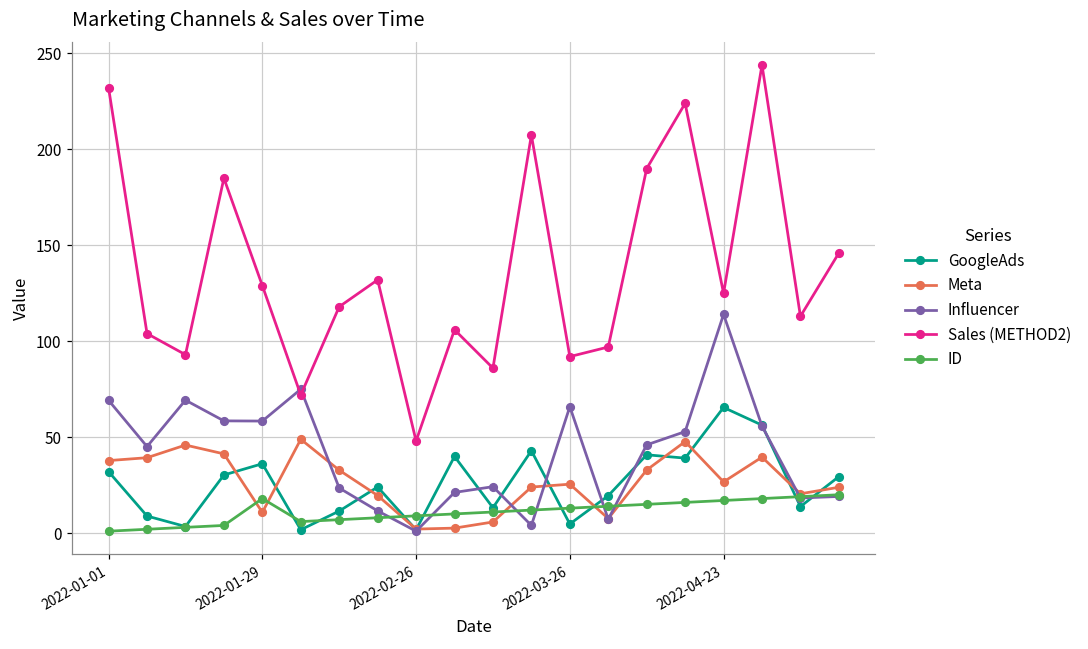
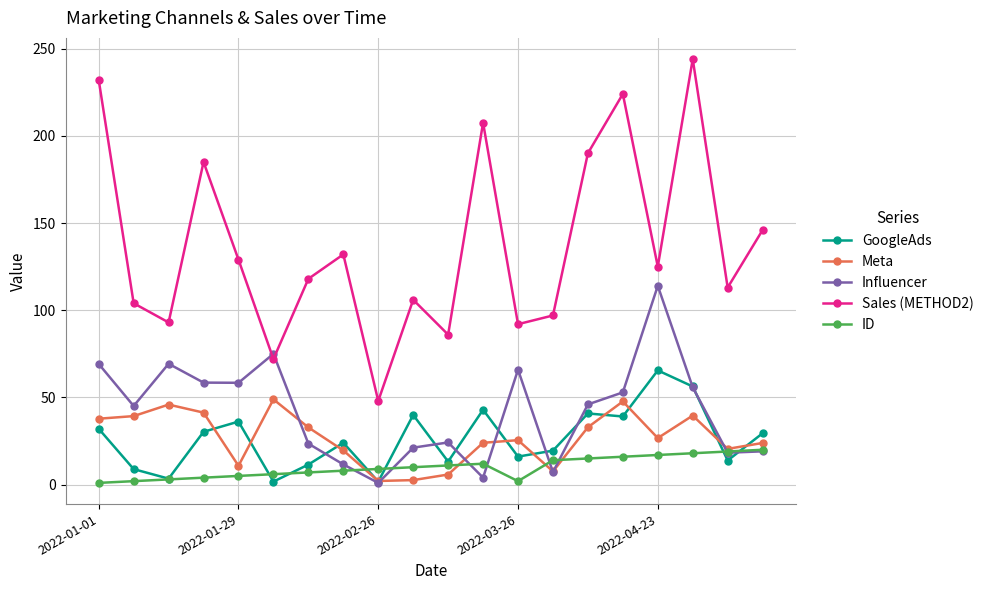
  {
    "GoogleAds": {
      "2022-01-01": 32,
      "2022-01-29": 36,
-     "2022-03-26": 5,
+     "2022-03-26": 16,
      "2022-04-23": 66
    },
    "Meta": {
      "2022-01-01": 38,
      "2022-01-29": 11,
      "2022-03-26": 26,
      "2022-04-23": 27
    },
    "Influencer": {
      "2022-01-01": 69,
      "2022-01-29": 58,
      "2022-03-26": 66,
      "2022-04-23": 114
    },
    "Sales (METHOD2)": {
      "2022-01-01": 232,
      "2022-01-29": 129,
      "2022-02-26": 48,
      "2022-03-26": 92,
      "2022-04-23": 125
    },
    "ID": {
      "2022-01-01": 1,
-     "2022-01-29": 18,
+     "2022-01-29": 5,
      "2022-02-26": 9,
-     "2022-03-26": 13,
+     "2022-03-26": 2,
      "2022-04-23": 17
    }
  }
